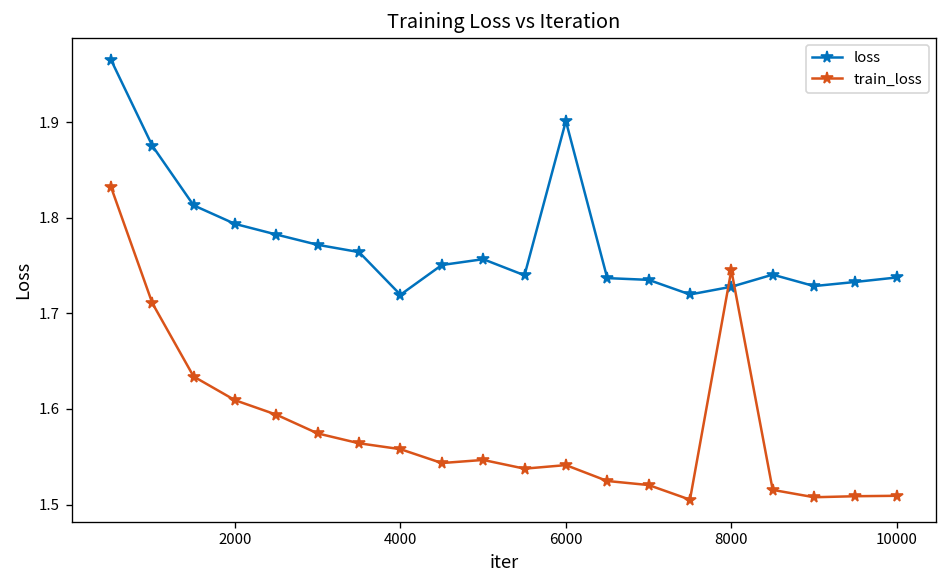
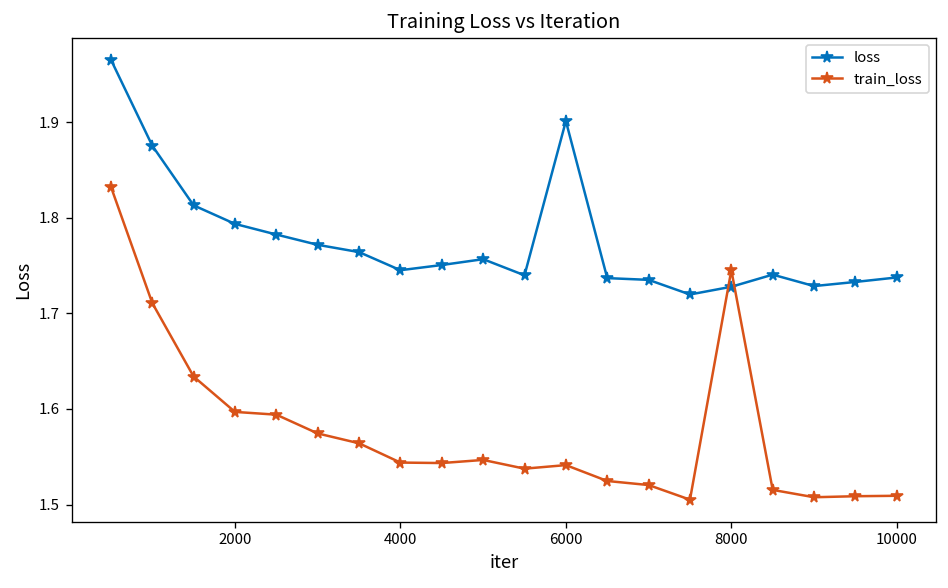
  {
    "loss": {
      "2000": 1.79,
-     "4000": 1.72,
+     "4000": 1.75,
      "6000": 1.90,
      "8000": 1.73,
      "10000": 1.74
    },
    "train_loss": {
-     "2000": 1.61,
-     "4000": 1.56,
+     "2000": 1.60,
+     "4000": 1.54,
      "6000": 1.54,
      "8000": 1.75,
      "10000": 1.51
    }
  }
